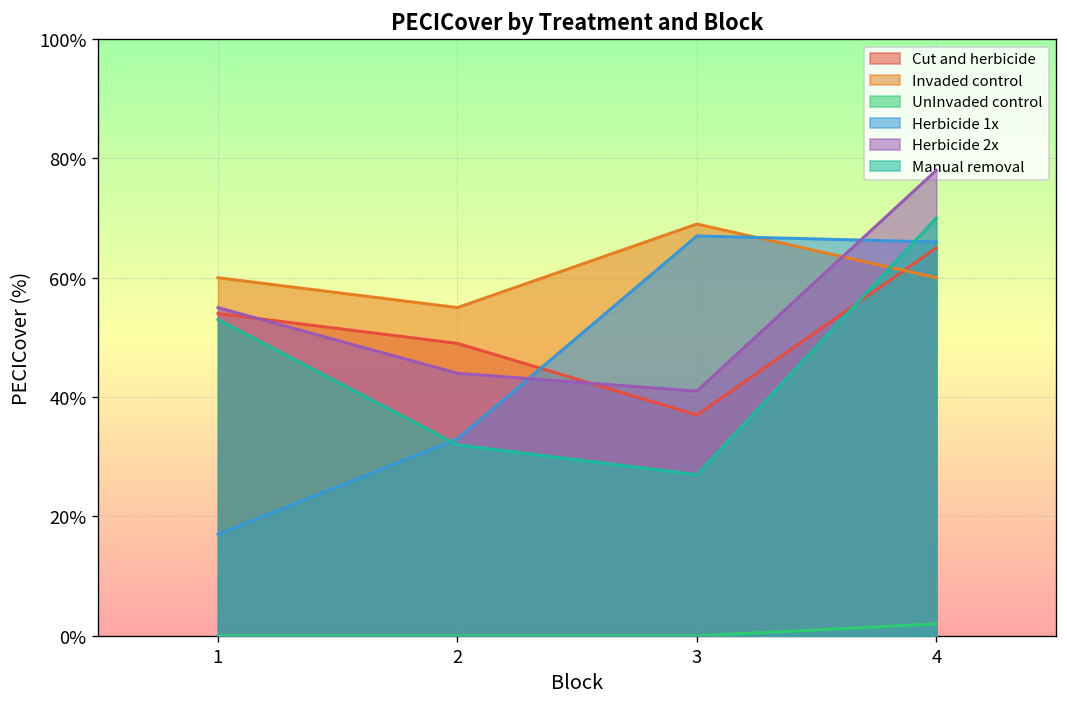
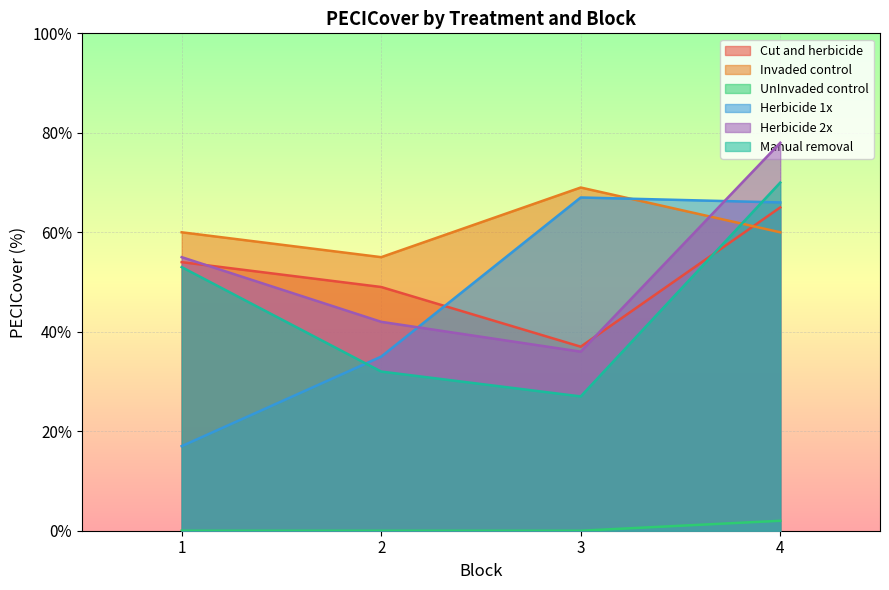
  {
    "Herbicide 1x": {
      "1": "17%",
-     "2": "33%",
+     "2": "35%",
      "3": "67%",
      "4": "66%"
    },
    "Herbicide 2x": {
      "1": "55%",
-     "2": "44%",
-     "3": "41%"
+     "2": "42%",
+     "3": "36%"
    }
  }
